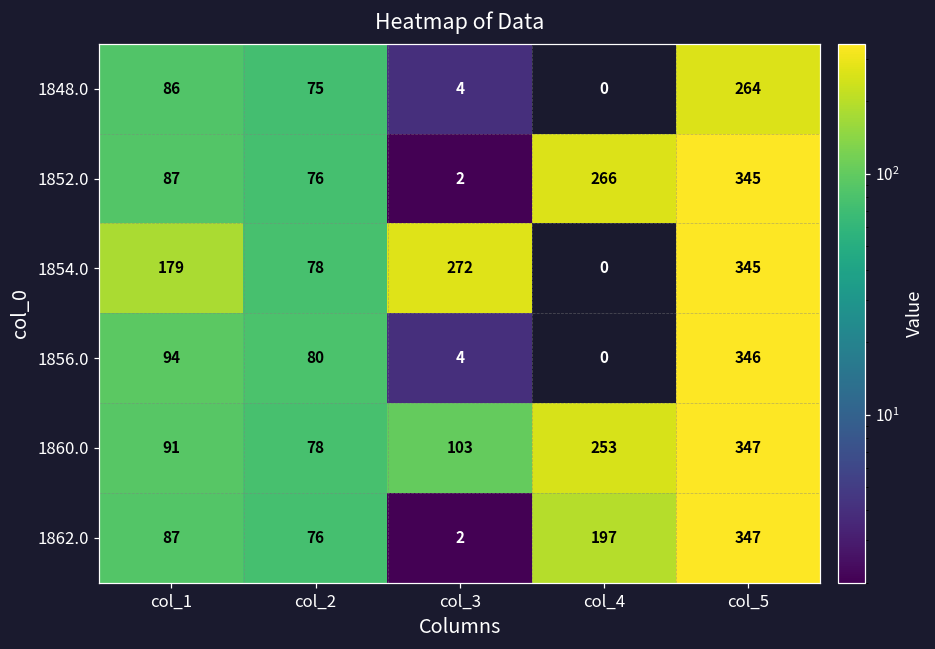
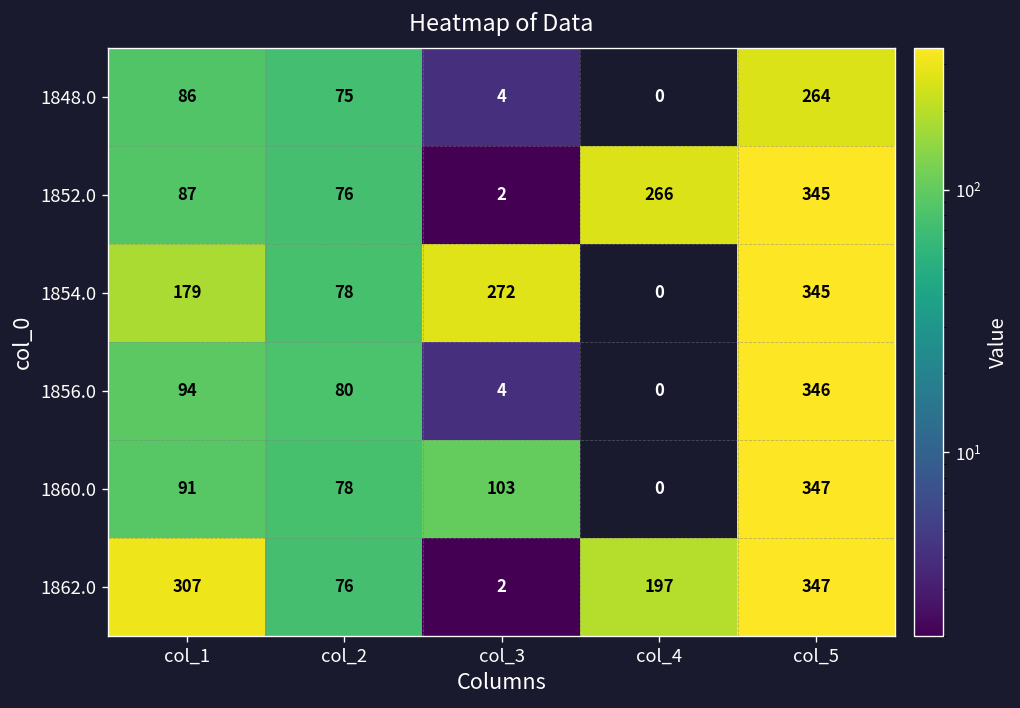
  {
    "1848.0": {
      "col_1": 86,
      "col_2": 75,
      "col_3": 4,
      "col_4": 0,
      "col_5": 264
    },
    "1852.0": {
      "col_1": 87,
      "col_2": 76,
      "col_3": 2,
      "col_4": 266,
      "col_5": 345
    },
    "1854.0": {
      "col_1": 179,
      "col_2": 78,
      "col_3": 272,
      "col_4": 0,
      "col_5": 345
    },
    "1856.0": {
      "col_1": 94,
      "col_2": 80,
      "col_3": 4,
      "col_4": 0,
      "col_5": 346
    },
    "1860.0": {
      "col_1": 91,
      "col_2": 78,
      "col_3": 103,
-     "col_4": 253,
+     "col_4": 0,
      "col_5": 347
    },
    "1862.0": {
-     "col_1": 87,
+     "col_1": 307,
      "col_2": 76,
      "col_3": 2,
      "col_4": 197,
      "col_5": 347
    }
  }
